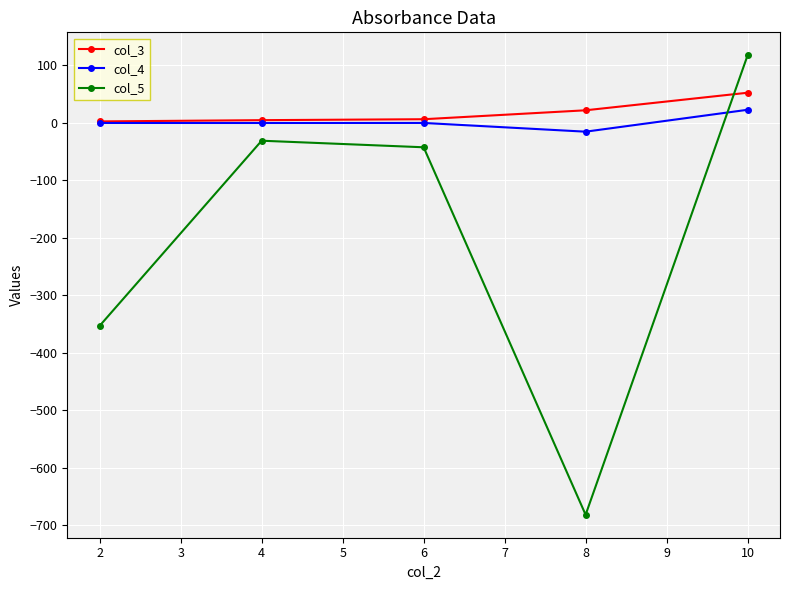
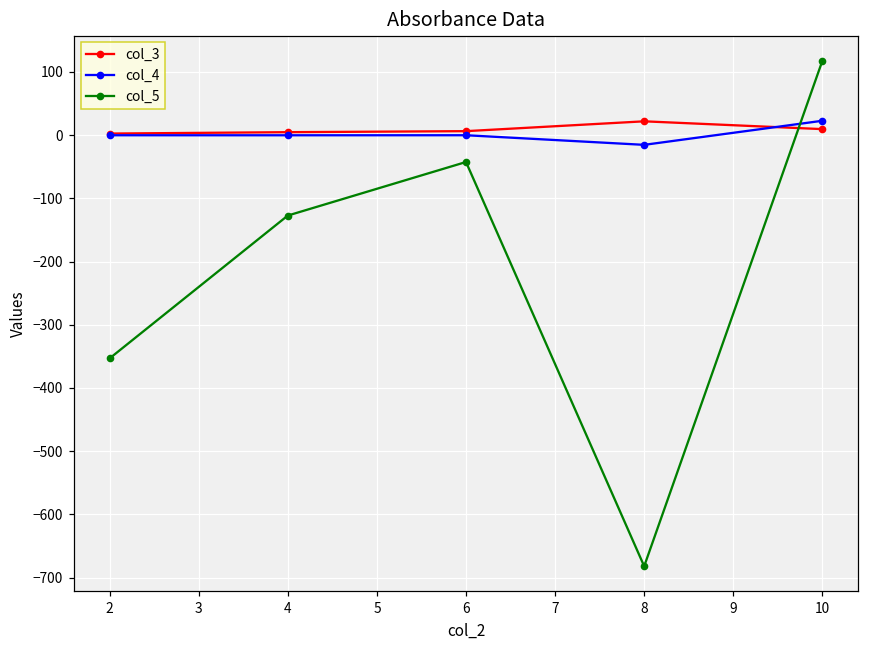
  {
    "col_3": {
      "4": 0,
      "6": 10,
      "8": 20,
-     "10": 50
+     "10": 10
    },
    "col_4": {
      "4": 0,
      "6": 0,
      "8": -20,
      "10": 20
    },
    "col_5": {
      "2": -350,
-     "4": -30,
+     "4": -130,
      "6": -40,
      "8": -680,
      "10": 120
    }
  }
